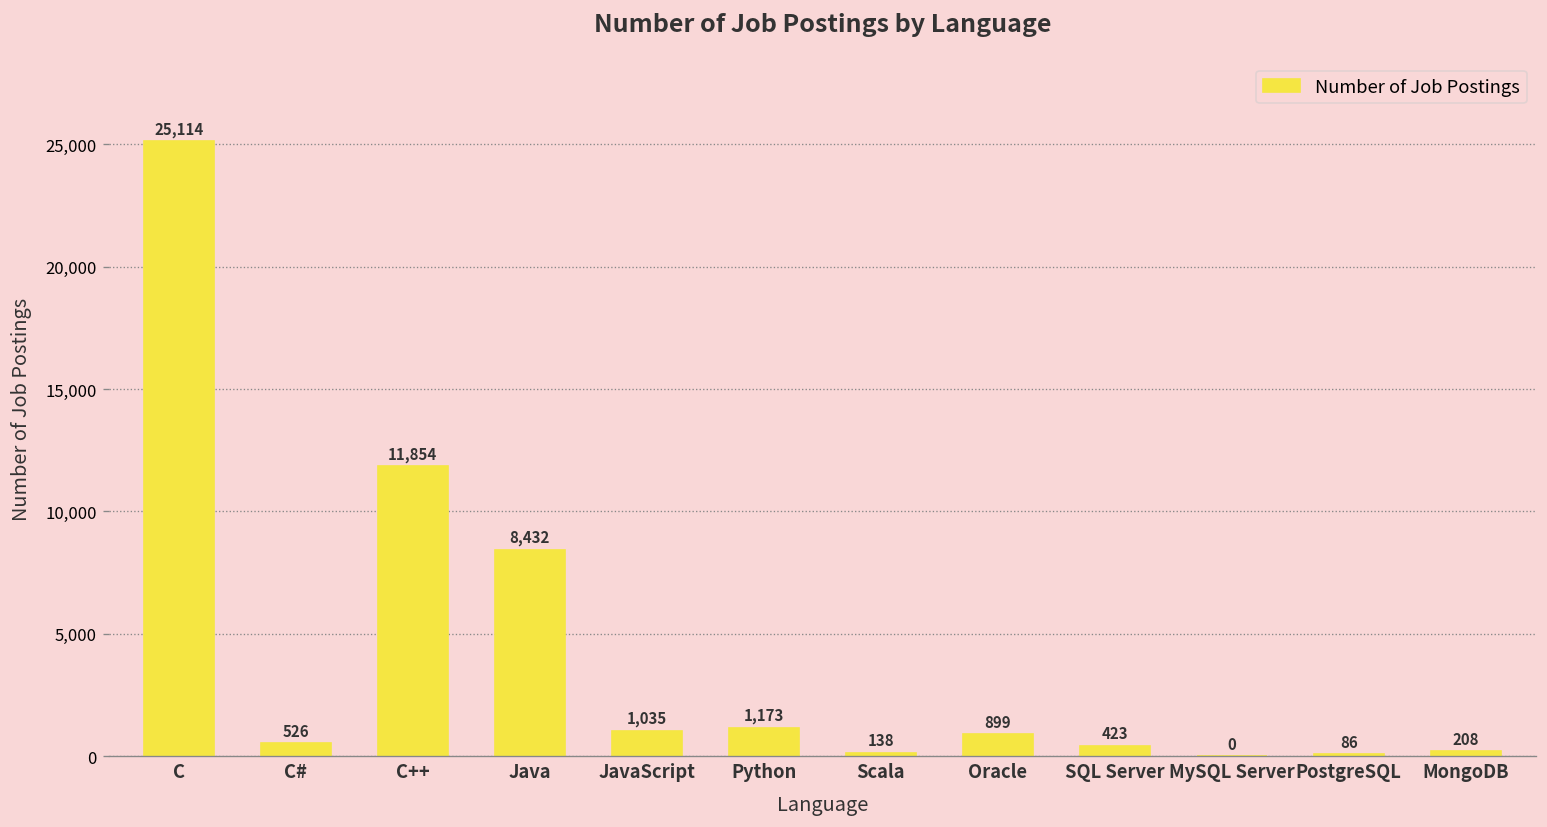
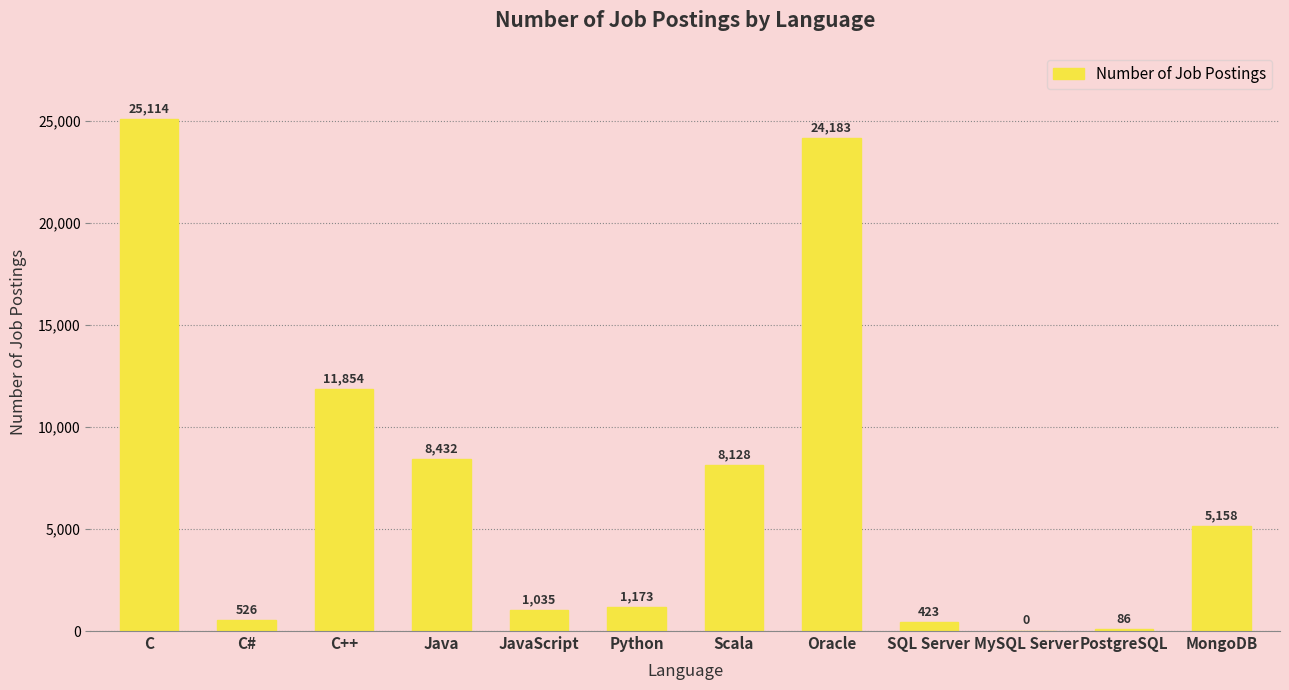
  {
    "C": "25,114",
    "C#": "526",
    "C++": "11,854",
    "Java": "8,432",
    "JavaScript": "1,035",
    "Python": "1,173",
-   "Scala": "138",
-   "Oracle": "899",
+   "Scala": "8,128",
+   "Oracle": "24,183",
    "SQL Server": "423",
    "MySQL Server": "0",
    "PostgreSQL": "86",
-   "MongoDB": "208"
+   "MongoDB": "5,158"
  }
